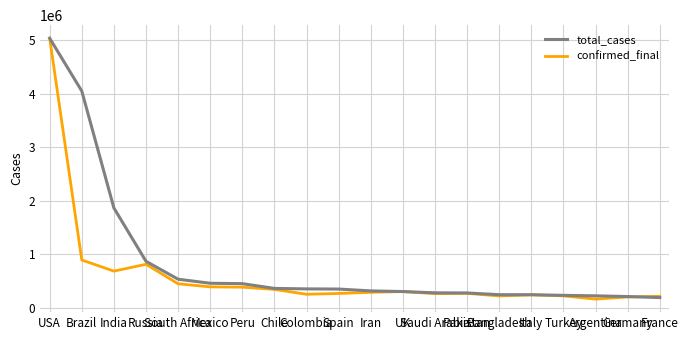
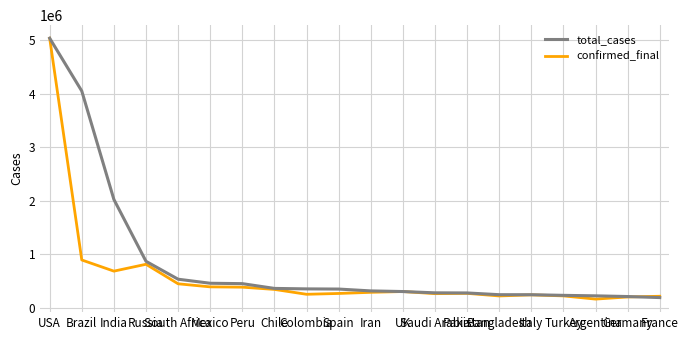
  {
    "total_cases": {
      "Brazil": 4000000,
-     "India": 1900000,
+     "India": 2000000,
      "Peru": 500000
    },
    "confirmed_final": {
      "Brazil": 900000,
      "India": 700000,
      "Peru": 400000
    }
  }
